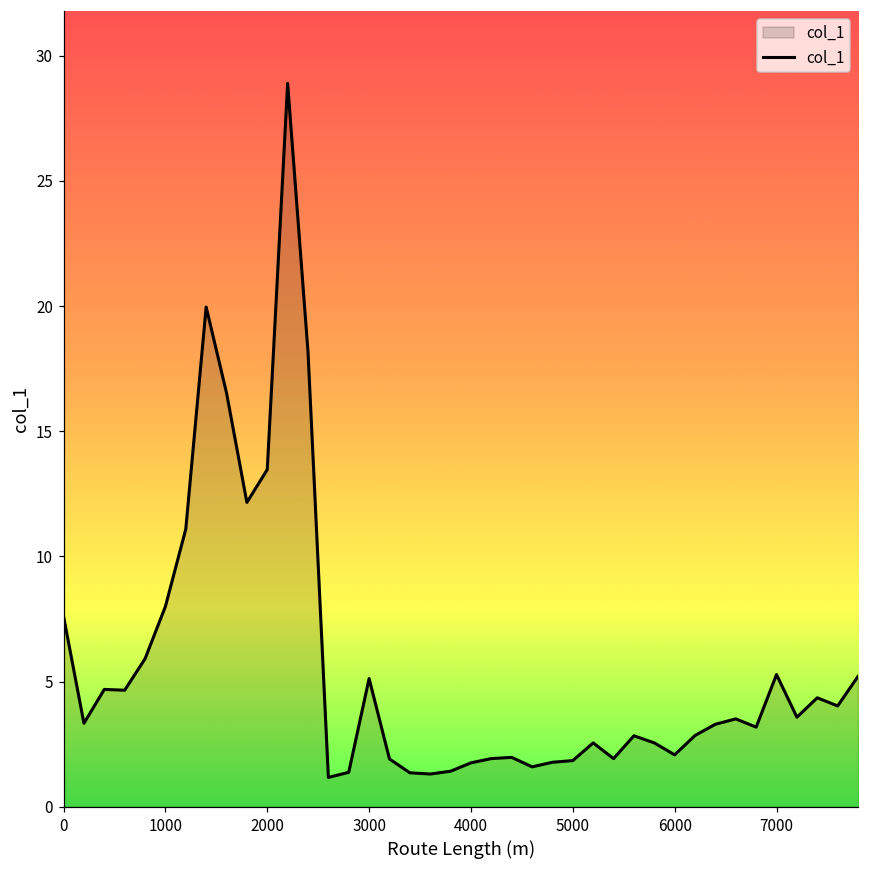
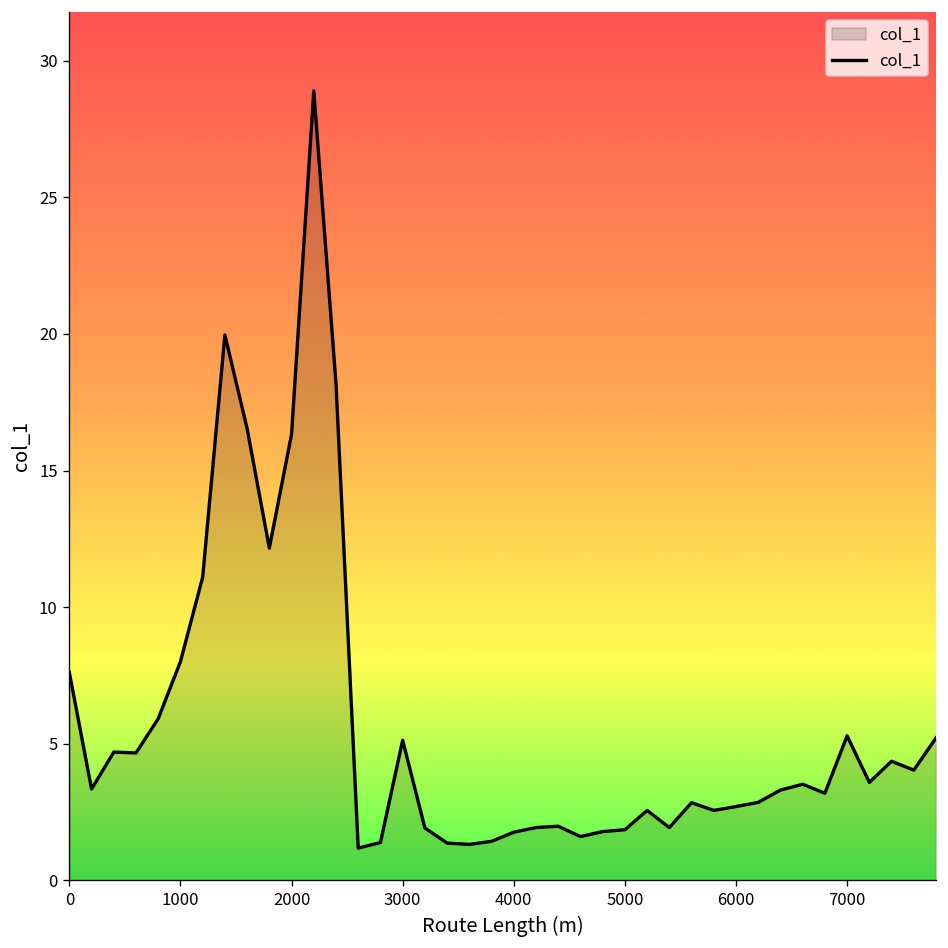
  {
    "0": 7.6,
    "1000": 8.0,
-   "2000": 13.5,
+   "2000": 16.3,
    "3000": 5.1,
    "4000": 1.8,
    "5000": 1.8,
-   "6000": 2.1,
+   "6000": 2.7,
    "7000": 5.3
  }
